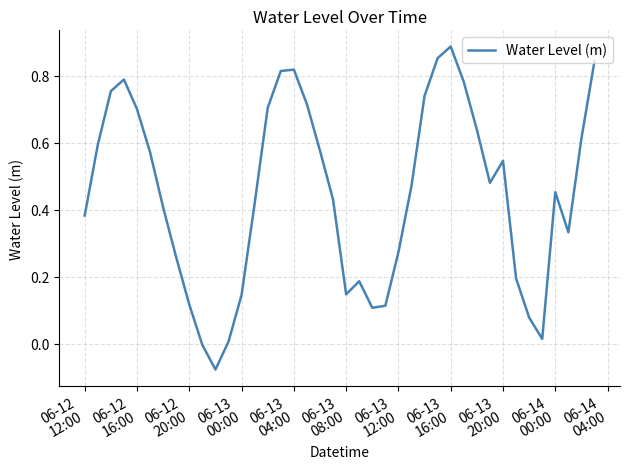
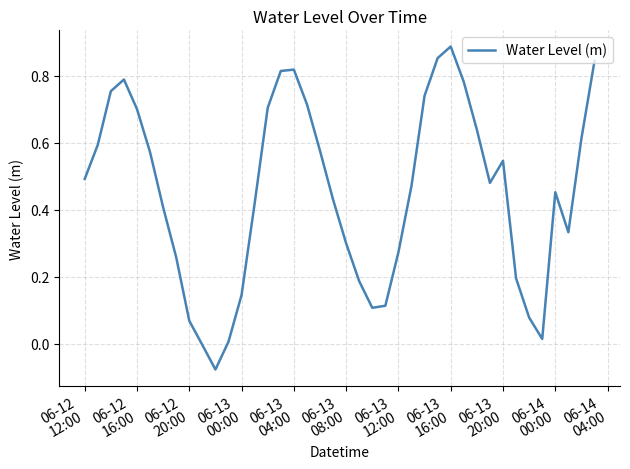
  {
-   "06-12 12:00": 0.38,
+   "06-12 12:00": 0.49,
    "06-12 16:00": 0.70,
-   "06-12 20:00": 0.12,
+   "06-12 20:00": 0.07,
    "06-13 00:00": 0.15,
    "06-13 04:00": 0.82,
-   "06-13 08:00": 0.15,
+   "06-13 08:00": 0.30,
    "06-13 12:00": 0.27,
    "06-13 16:00": 0.89,
    "06-13 20:00": 0.55,
    "06-14 00:00": 0.45
  }
